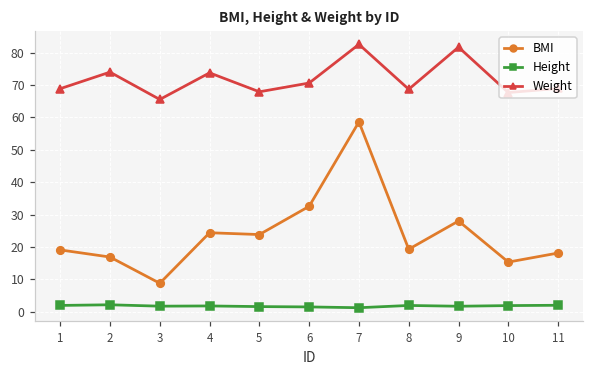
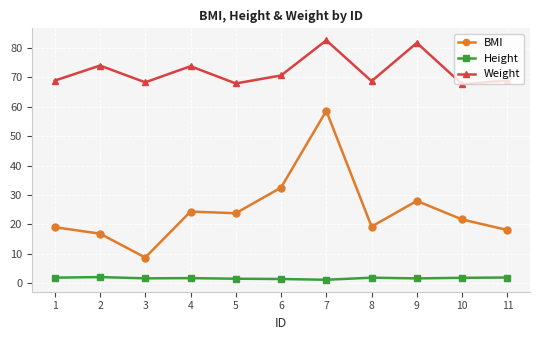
  {
    "BMI": {
      "1": 19,
      "2": 17,
      "3": 9,
      "4": 24,
      "5": 24,
      "6": 33,
      "7": 59,
      "8": 19,
      "9": 28,
-     "10": 15,
+     "10": 22,
      "11": 18
    },
    "Height": {
      "1": 2,
      "2": 2,
      "3": 2,
      "4": 2,
      "5": 2,
      "6": 1,
      "7": 1,
      "8": 2,
      "9": 2,
      "10": 2,
      "11": 2
    },
    "Weight": {
      "1": 69,
      "2": 74,
-     "3": 66,
+     "3": 68,
      "4": 74,
      "5": 68,
      "6": 71,
      "7": 83,
      "8": 69,
      "9": 82,
      "10": 68
    }
  }
